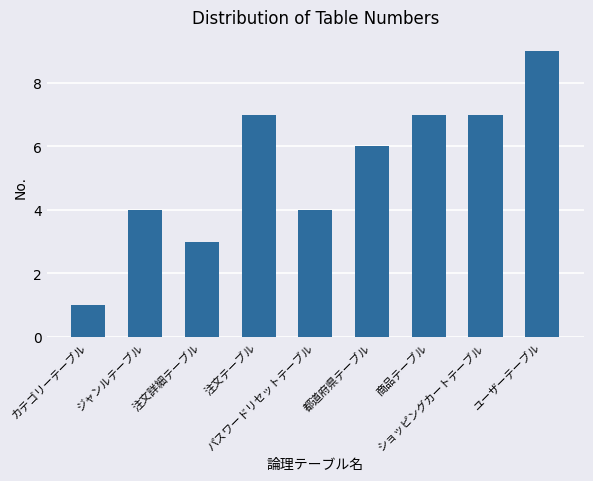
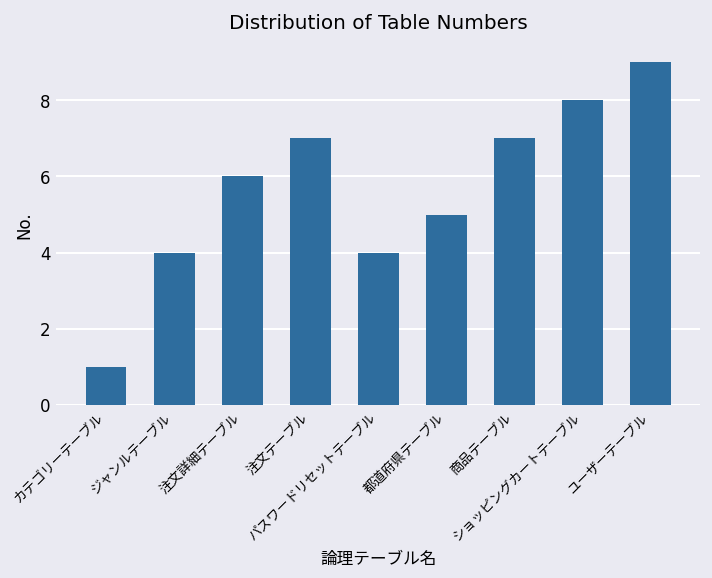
  {
    "カテゴリーテーブル": 1,
    "ジャンルテーブル": 4,
-   "注文詳細テーブル": 3,
+   "注文詳細テーブル": 6,
    "注文テーブル": 7,
    "パスワードリセットテーブル": 4,
-   "都道府県テーブル": 6,
+   "都道府県テーブル": 5,
    "商品テーブル": 7,
-   "ショッピングカートテーブル": 7,
+   "ショッピングカートテーブル": 8,
    "ユーザーテーブル": 9
  }
